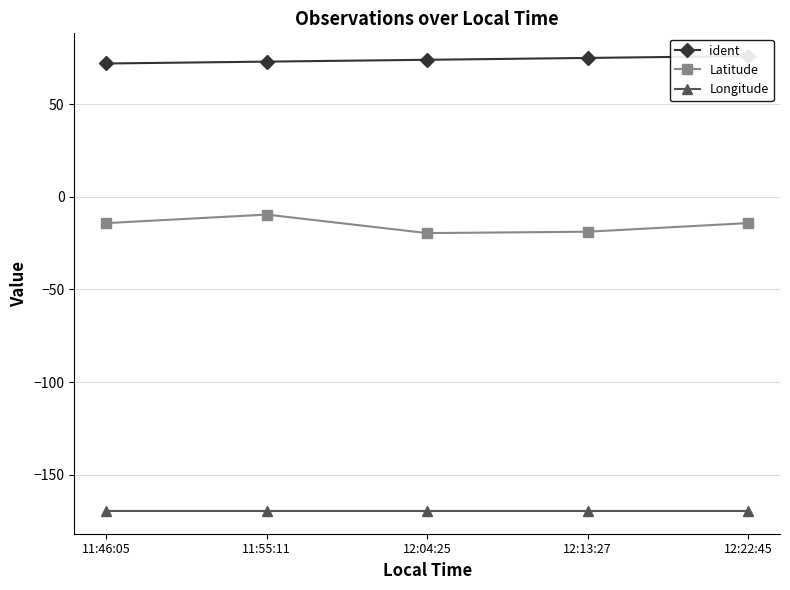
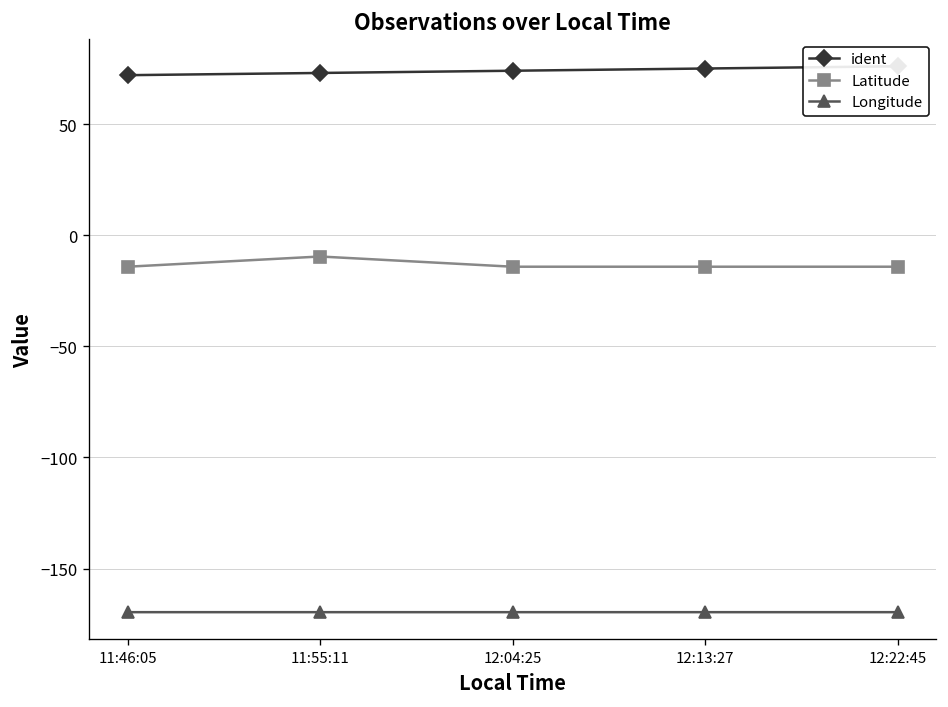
  {
    "Latitude": {
      "11:46:05": -14,
      "11:55:11": -10,
-     "12:04:25": -20,
-     "12:13:27": -19,
+     "12:04:25": -14,
+     "12:13:27": -14,
      "12:22:45": -14
    }
  }
